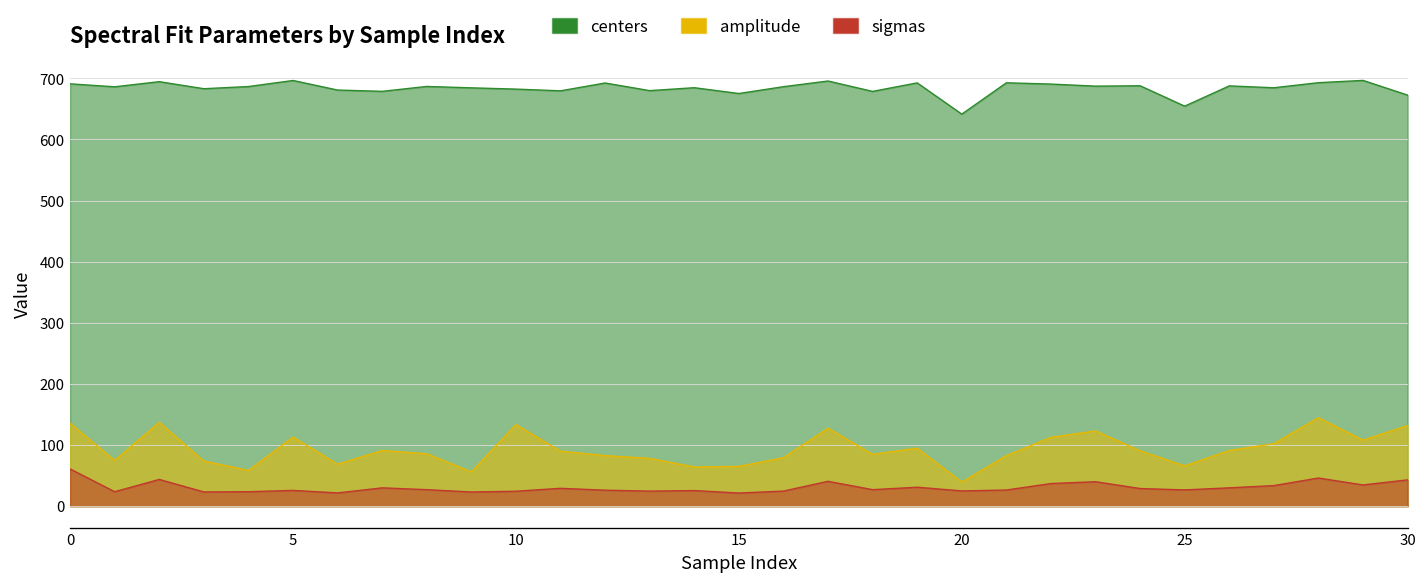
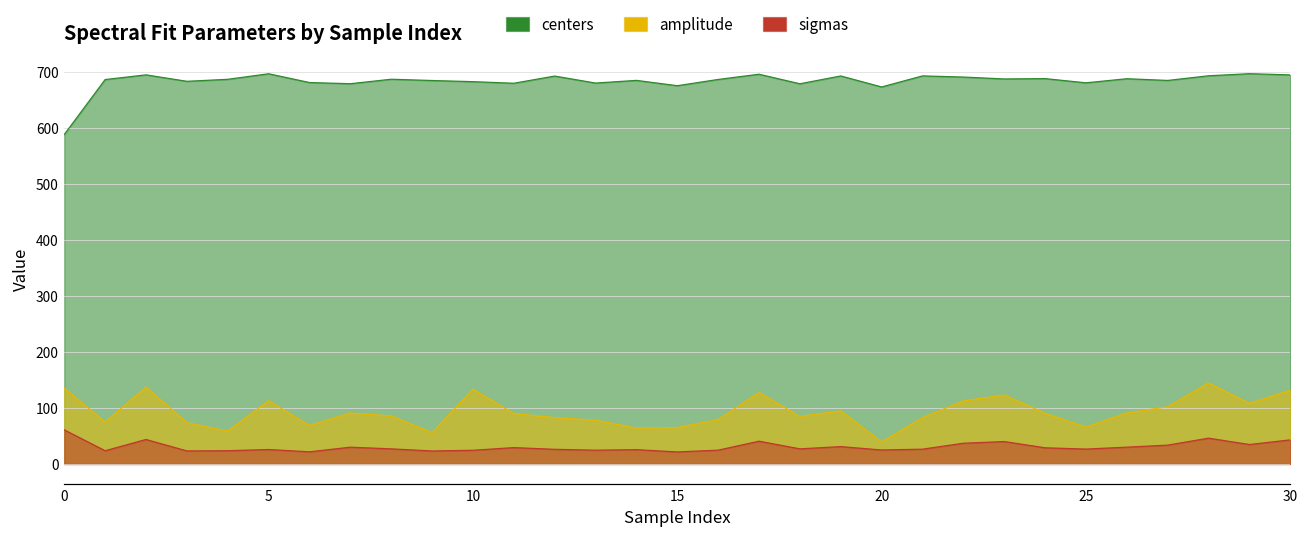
  {
    "centers": {
-     "0": 690,
+     "0": 590,
      "5": 700,
      "10": 680,
      "15": 680,
-     "20": 640,
-     "25": 650,
-     "30": 670
+     "20": 670,
+     "25": 680,
+     "30": 690
    },
    "amplitude": {
      "0": 140,
      "5": 110,
      "10": 130,
      "15": 70,
      "20": 40,
      "25": 70,
      "30": 130
    },
    "sigmas": {
      "0": 60,
      "5": 30,
      "10": 20,
      "15": 20,
      "20": 30,
      "25": 30,
      "30": 40
    }
  }
